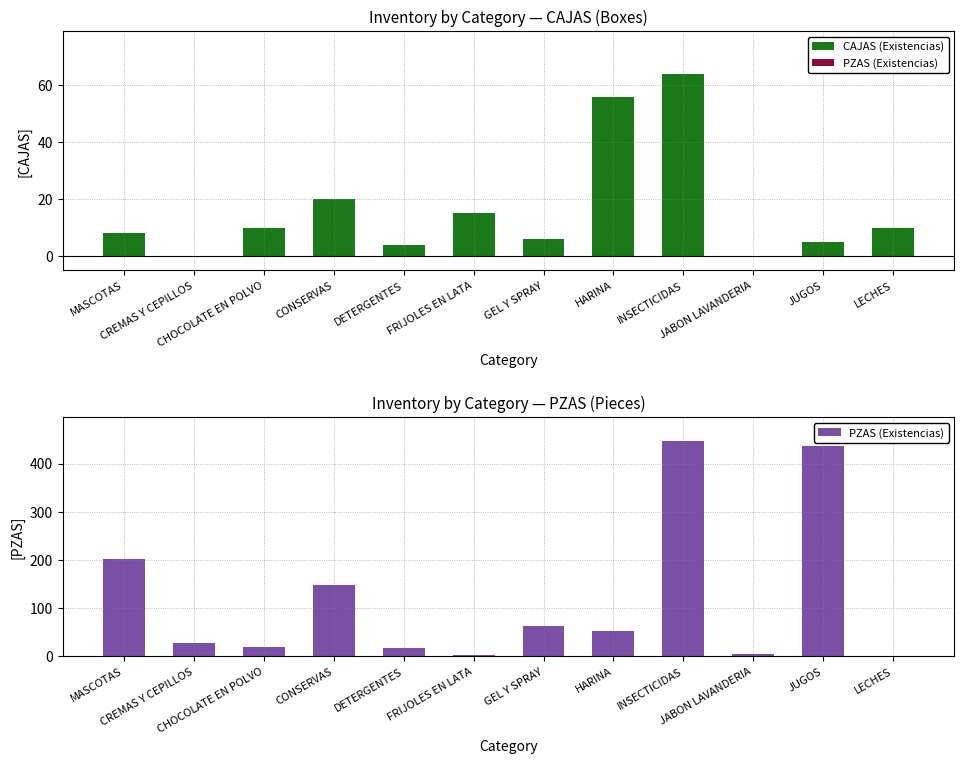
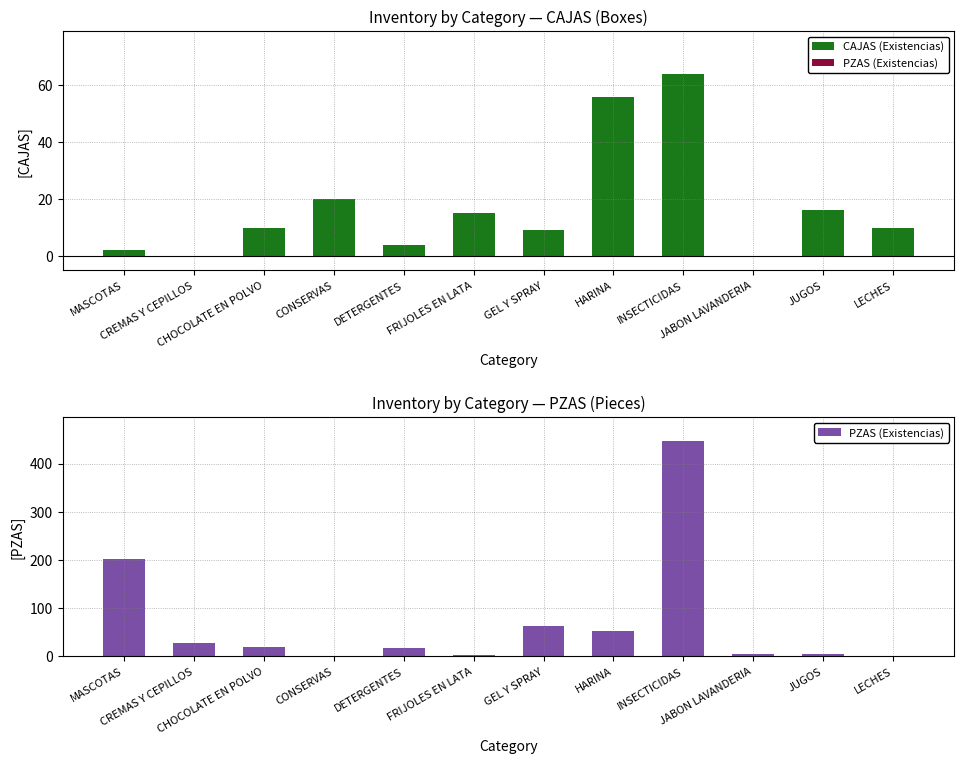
  {
    "Inventory by Category — CAJAS (Boxes)": {
-     "MASCOTAS": 8,
+     "MASCOTAS": 2,
      "CREMAS Y CEPILLOS": 0,
      "CHOCOLATE EN POLVO": 10,
      "CONSERVAS": 20,
      "DETERGENTES": 4,
      "FRIJOLES EN LATA": 15,
-     "GEL Y SPRAY": 6,
+     "GEL Y SPRAY": 9,
      "HARINA": 56,
      "INSECTICIDAS": 64,
      "JABON LAVANDERIA": 0,
-     "JUGOS": 5,
+     "JUGOS": 16,
      "LECHES": 10
    },
    "Inventory by Category — PZAS (Pieces)": {
      "MASCOTAS": 200,
      "CREMAS Y CEPILLOS": 30,
      "CHOCOLATE EN POLVO": 20,
-     "CONSERVAS": 150,
+     "CONSERVAS": 0,
      "DETERGENTES": 20,
      "GEL Y SPRAY": 60,
      "HARINA": 50,
      "INSECTICIDAS": 450,
-     "JUGOS": 440
+     "JUGOS": 0
    }
  }
